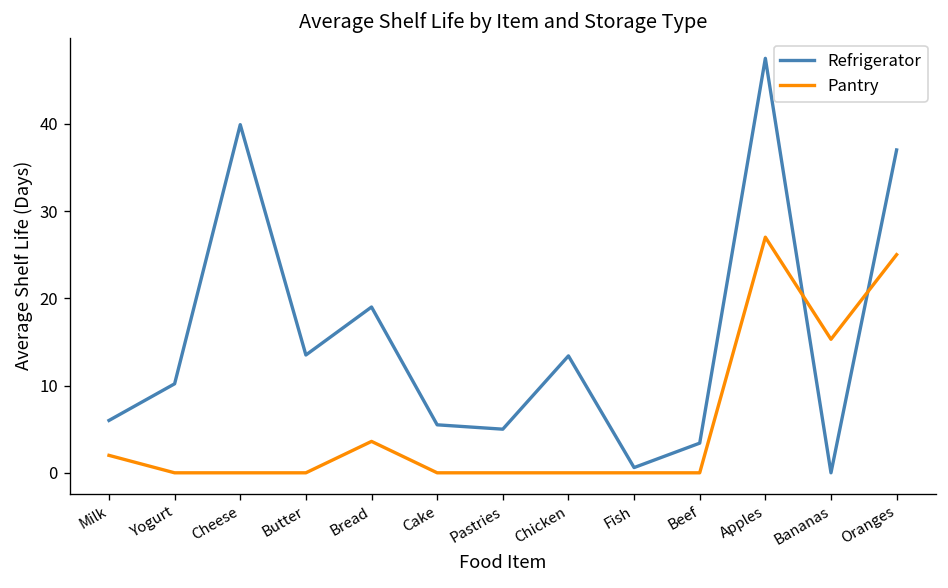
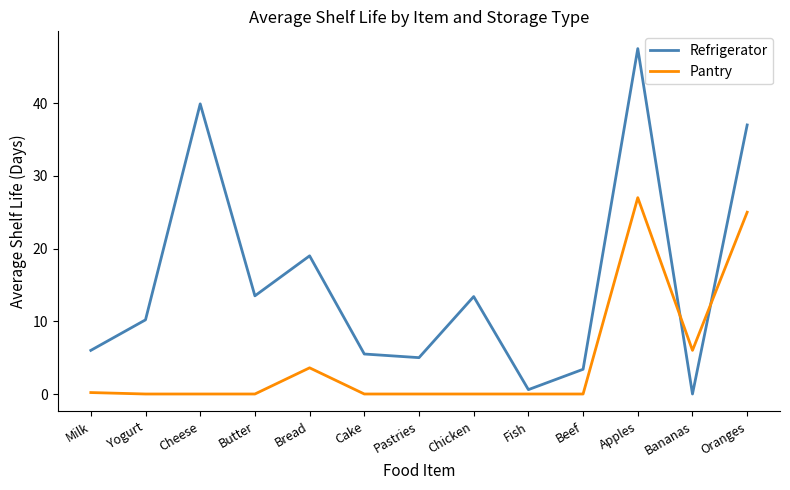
  {
    "Refrigerator": {
      "Milk": 6,
      "Yogurt": 10,
      "Cheese": 40,
      "Butter": 14,
      "Bread": 19,
      "Cake": 6,
      "Pastries": 5,
      "Chicken": 13,
      "Fish": 1,
      "Beef": 3,
      "Apples": 48,
      "Bananas": 0,
      "Oranges": 37
    },
    "Pantry": {
-     "Milk": 2,
+     "Milk": 0,
      "Yogurt": 0,
      "Cheese": 0,
      "Butter": 0,
      "Bread": 4,
      "Cake": 0,
      "Pastries": 0,
      "Chicken": 0,
      "Fish": 0,
      "Beef": 0,
      "Apples": 27,
-     "Bananas": 15,
+     "Bananas": 6,
      "Oranges": 25
    }
  }
